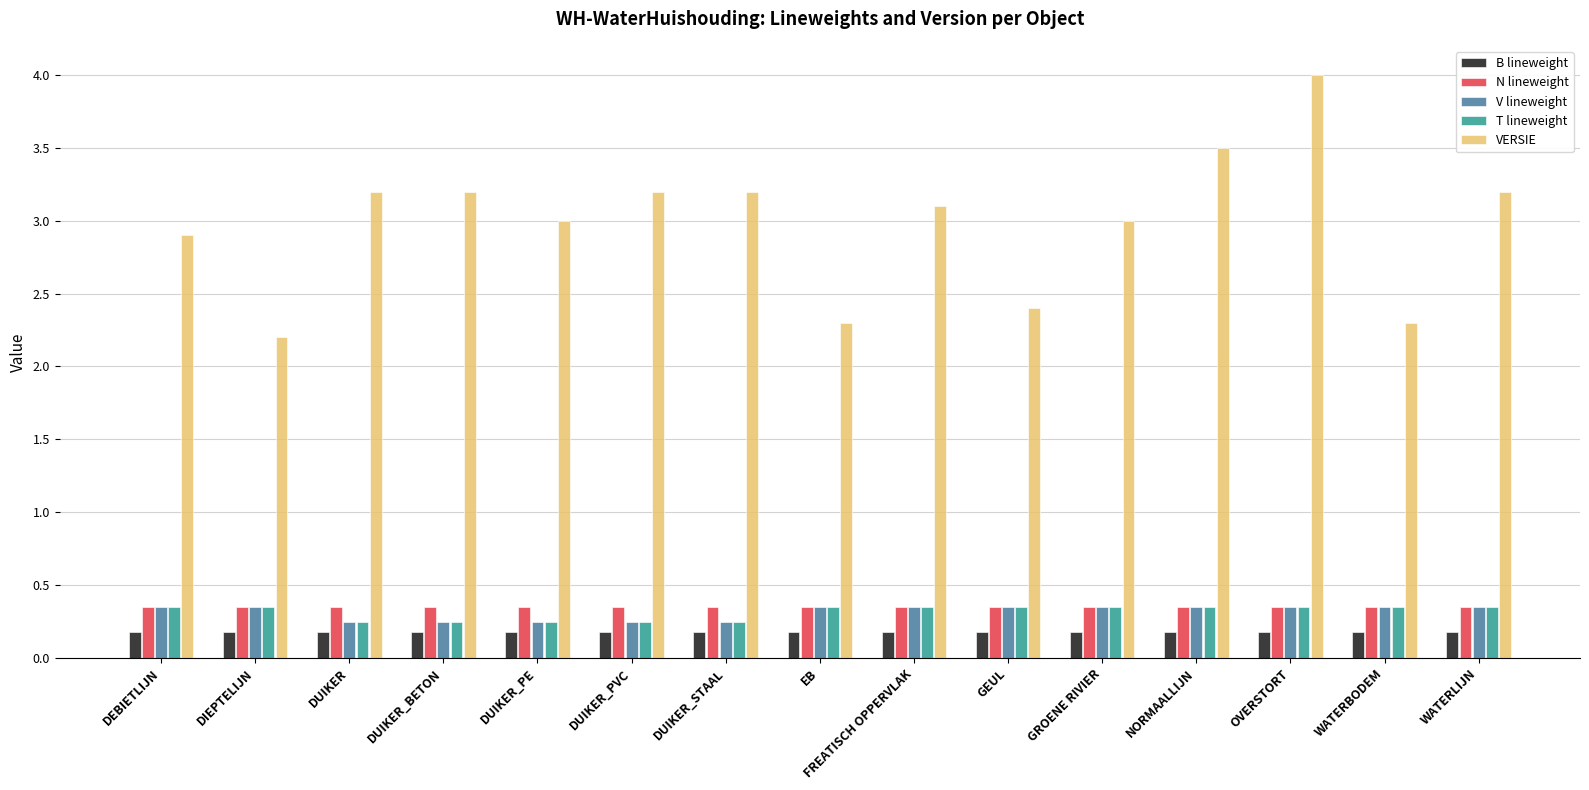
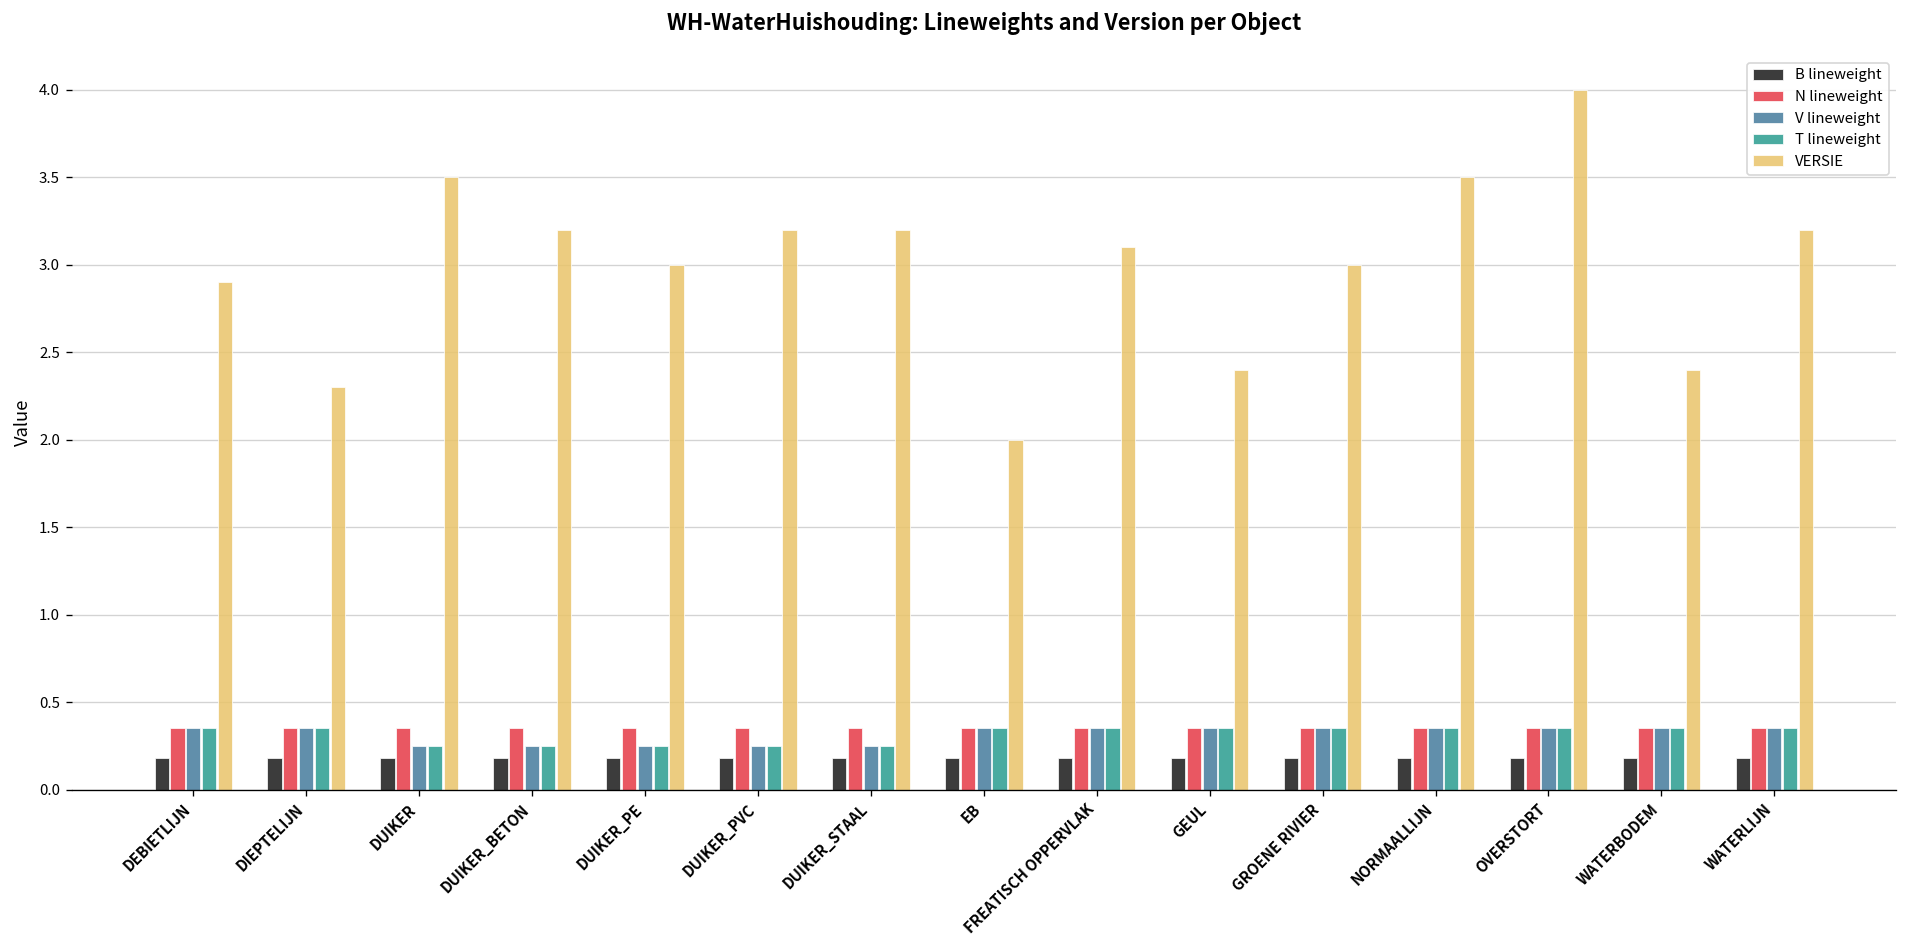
  {
    "B lineweight": {
      "DEBIETLIJN": 0.18,
      "DIEPTELIJN": 0.18,
      "DUIKER": 0.18,
      "DUIKER_BETON": 0.18,
      "DUIKER_PE": 0.18,
      "DUIKER_PVC": 0.18,
      "DUIKER_STAAL": 0.18,
      "EB": 0.18,
      "FREATISCH OPPERVLAK": 0.18,
      "GEUL": 0.18,
      "GROENE RIVIER": 0.18,
      "NORMAALLIJN": 0.18,
      "OVERSTORT": 0.18,
      "WATERBODEM": 0.18,
      "WATERLIJN": 0.18
    },
    "N lineweight": {
      "DEBIETLIJN": 0.35,
      "DIEPTELIJN": 0.35,
      "DUIKER": 0.35,
      "DUIKER_BETON": 0.35,
      "DUIKER_PE": 0.35,
      "DUIKER_PVC": 0.35,
      "DUIKER_STAAL": 0.35,
      "EB": 0.35,
      "FREATISCH OPPERVLAK": 0.35,
      "GEUL": 0.35,
      "GROENE RIVIER": 0.35,
      "NORMAALLIJN": 0.35,
      "OVERSTORT": 0.35,
      "WATERBODEM": 0.35,
      "WATERLIJN": 0.35
    },
    "VERSIE": {
      "DEBIETLIJN": 2.9,
-     "DIEPTELIJN": 2.2,
-     "DUIKER": 3.2,
+     "DIEPTELIJN": 2.3,
+     "DUIKER": 3.5,
      "DUIKER_BETON": 3.2,
      "DUIKER_PE": 3.0,
      "DUIKER_PVC": 3.2,
      "DUIKER_STAAL": 3.2,
-     "EB": 2.3,
+     "EB": 2.0,
      "FREATISCH OPPERVLAK": 3.1,
      "GEUL": 2.4,
      "GROENE RIVIER": 3.0,
      "NORMAALLIJN": 3.5,
      "OVERSTORT": 4.0,
-     "WATERBODEM": 2.3,
+     "WATERBODEM": 2.4,
      "WATERLIJN": 3.2
    }
  }
